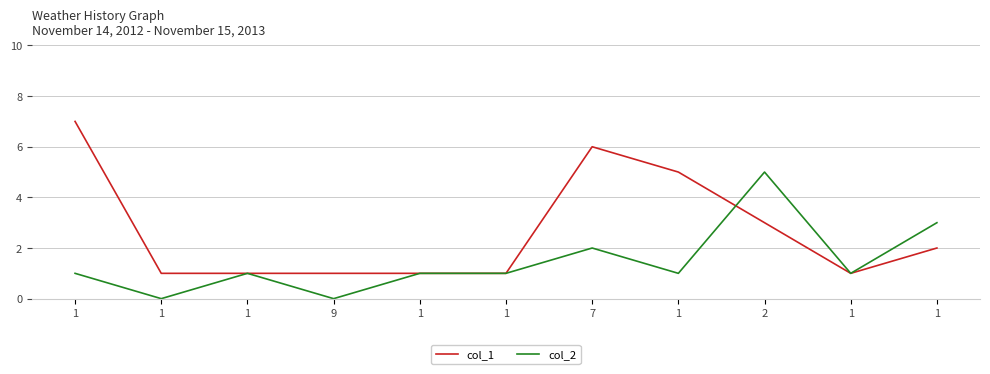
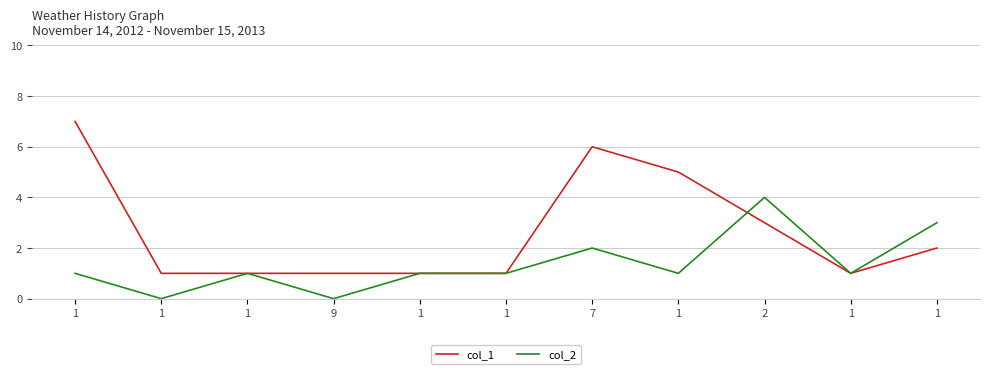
  {
    "col_1": {
      "9": 1,
      "7": 6,
      "2": 3
    },
    "col_2": {
      "9": 0,
      "7": 2,
-     "2": 5
+     "2": 4
    }
  }
